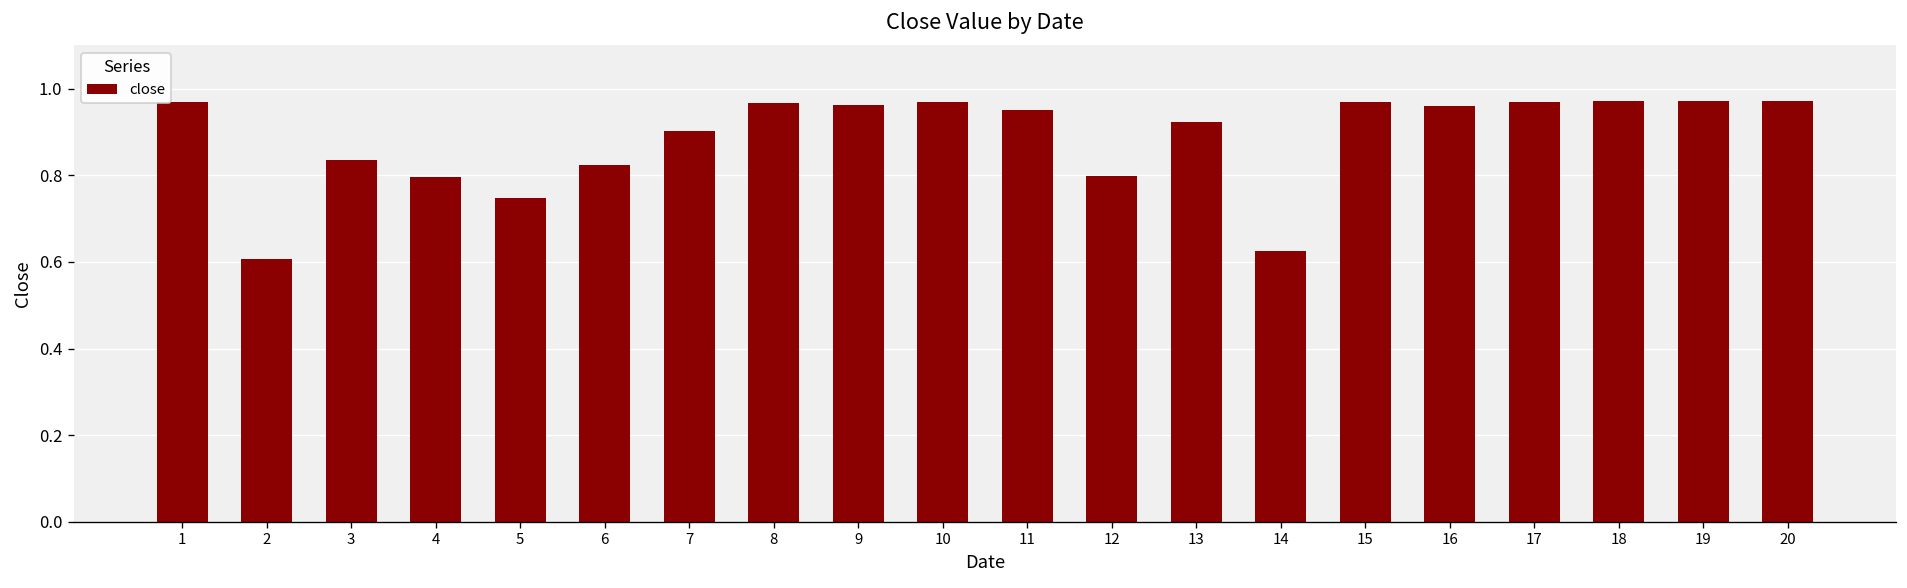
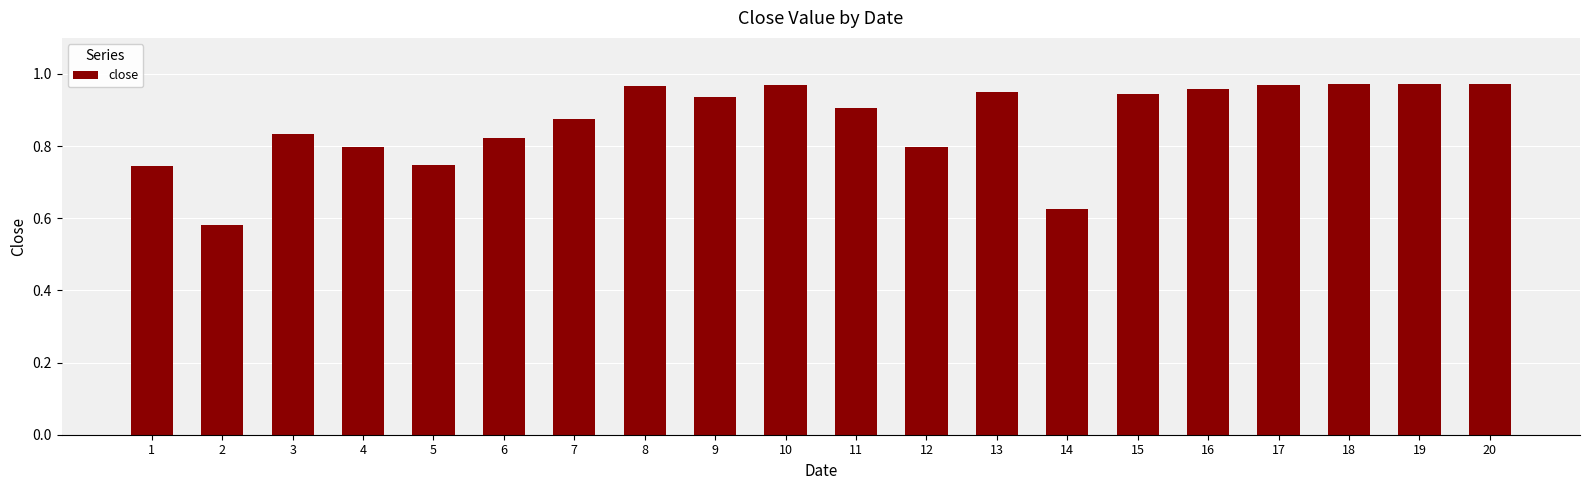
  {
-   "1": 0.97,
-   "2": 0.61,
+   "1": 0.74,
+   "2": 0.58,
    "3": 0.83,
    "4": 0.80,
    "5": 0.75,
    "6": 0.82,
-   "7": 0.90,
+   "7": 0.88,
    "8": 0.97,
-   "9": 0.96,
+   "9": 0.94,
    "10": 0.97,
-   "11": 0.95,
+   "11": 0.90,
    "12": 0.80,
-   "13": 0.92,
+   "13": 0.95,
    "14": 0.62,
-   "15": 0.97,
+   "15": 0.94,
    "16": 0.96,
    "17": 0.97,
    "18": 0.97,
    "19": 0.97,
    "20": 0.97
  }
